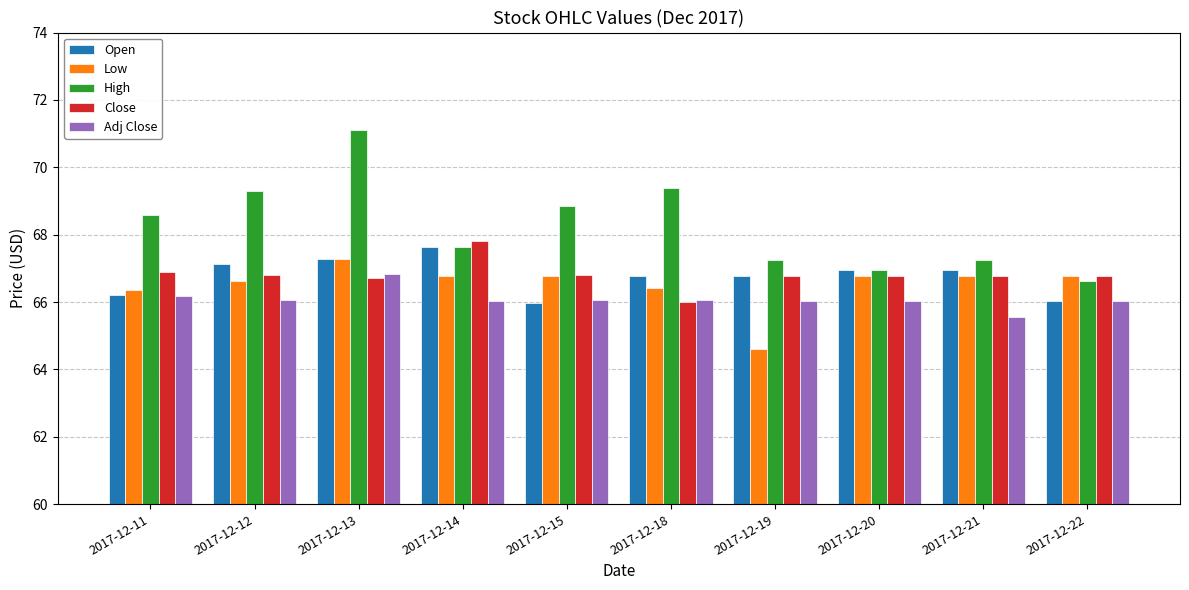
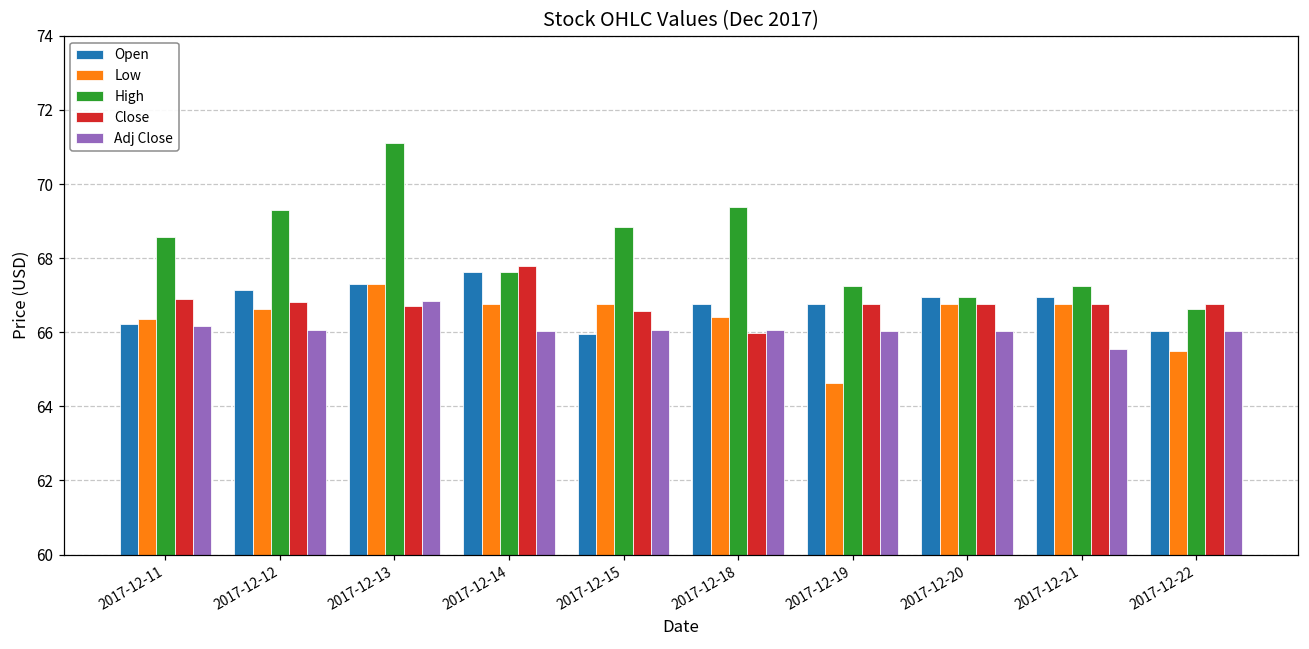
  {
    "Open": {
      "2017-12-11": 66.2,
      "2017-12-12": 67.1,
      "2017-12-13": 67.3,
      "2017-12-14": 67.6,
      "2017-12-15": 66.0,
      "2017-12-18": 66.8,
      "2017-12-19": 66.8,
      "2017-12-20": 67.0,
      "2017-12-21": 67.0,
      "2017-12-22": 66.0
    },
    "Low": {
      "2017-12-11": 66.4,
      "2017-12-12": 66.6,
      "2017-12-13": 67.3,
      "2017-12-14": 66.8,
      "2017-12-15": 66.8,
      "2017-12-18": 66.4,
      "2017-12-19": 64.6,
      "2017-12-20": 66.8,
      "2017-12-21": 66.8,
-     "2017-12-22": 66.8
+     "2017-12-22": 65.5
    },
    "High": {
      "2017-12-11": 68.6,
      "2017-12-12": 69.3,
      "2017-12-13": 71.1,
      "2017-12-14": 67.6,
      "2017-12-15": 68.8,
      "2017-12-18": 69.4,
      "2017-12-19": 67.2,
      "2017-12-20": 67.0,
      "2017-12-21": 67.3,
      "2017-12-22": 66.6
    },
    "Close": {
      "2017-12-11": 66.9,
      "2017-12-12": 66.8,
      "2017-12-13": 66.7,
      "2017-12-14": 67.8,
-     "2017-12-15": 66.8,
+     "2017-12-15": 66.6,
      "2017-12-18": 66.0,
      "2017-12-19": 66.8,
      "2017-12-20": 66.8,
      "2017-12-21": 66.8,
      "2017-12-22": 66.8
    },
    "Adj Close": {
      "2017-12-11": 66.2,
      "2017-12-12": 66.1,
      "2017-12-13": 66.8,
      "2017-12-14": 66.0,
      "2017-12-15": 66.1,
      "2017-12-18": 66.1,
      "2017-12-19": 66.0,
      "2017-12-20": 66.0,
      "2017-12-21": 65.6,
      "2017-12-22": 66.0
    }
  }
